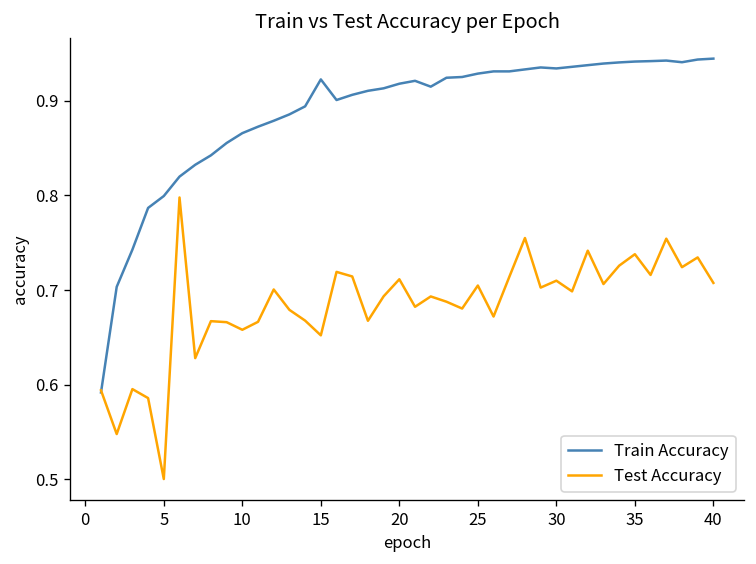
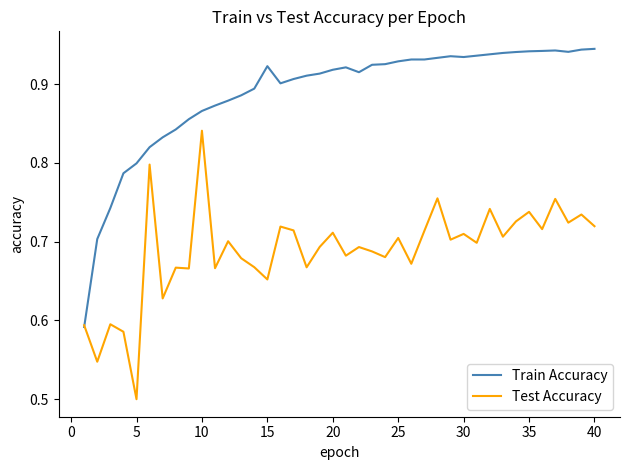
  {
    "Train Accuracy": {
      "5": 0.80,
      "10": 0.87,
      "15": 0.92,
      "20": 0.92,
      "25": 0.93,
      "30": 0.93,
      "35": 0.94,
      "40": 0.94
    },
    "Test Accuracy": {
      "5": 0.50,
-     "10": 0.66,
+     "10": 0.84,
      "15": 0.65,
      "20": 0.71,
      "25": 0.70,
      "30": 0.71,
      "35": 0.74,
-     "40": 0.71
+     "40": 0.72
    }
  }
